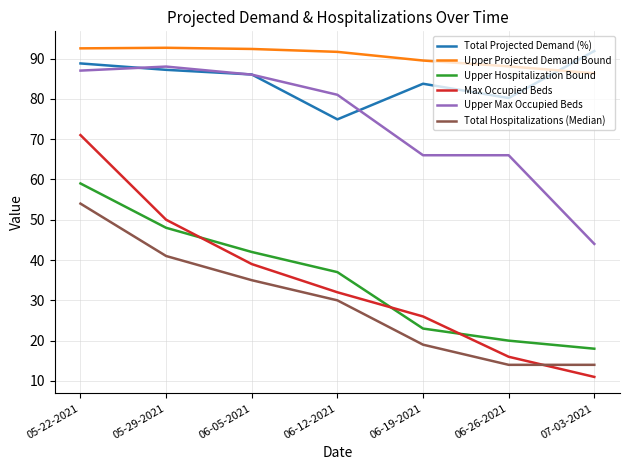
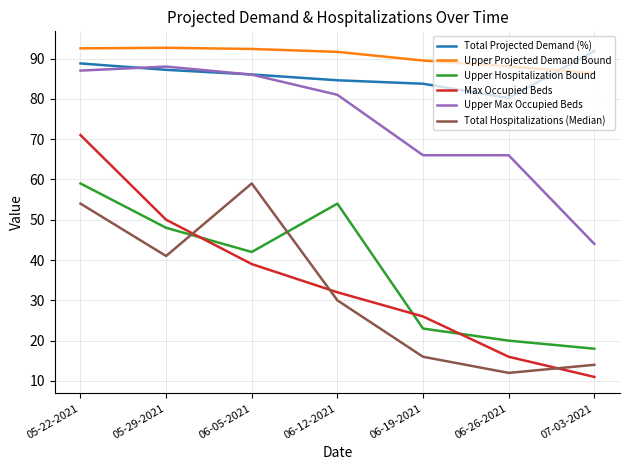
  {
    "Total Projected Demand (%)": {
      "05-22-2021": 89,
      "05-29-2021": 87,
-     "06-12-2021": 75,
+     "06-12-2021": 85,
      "06-19-2021": 84
    },
    "Upper Projected Demand Bound": {
      "05-22-2021": 93,
      "05-29-2021": 93,
      "06-05-2021": 92,
      "06-12-2021": 92,
      "06-19-2021": 90
    },
    "Upper Hospitalization Bound": {
      "05-22-2021": 59,
      "05-29-2021": 48,
      "06-05-2021": 42,
-     "06-12-2021": 37,
+     "06-12-2021": 54,
      "06-19-2021": 23,
      "06-26-2021": 20,
      "07-03-2021": 18
    },
    "Max Occupied Beds": {
      "05-22-2021": 71,
      "05-29-2021": 50,
      "06-05-2021": 39,
      "06-12-2021": 32,
      "06-19-2021": 26,
      "06-26-2021": 16,
      "07-03-2021": 11
    },
    "Upper Max Occupied Beds": {
      "05-22-2021": 87,
      "05-29-2021": 88,
      "06-12-2021": 81,
      "06-19-2021": 66,
      "06-26-2021": 66,
      "07-03-2021": 44
    },
    "Total Hospitalizations (Median)": {
      "05-22-2021": 54,
      "05-29-2021": 41,
-     "06-05-2021": 35,
+     "06-05-2021": 59,
      "06-12-2021": 30,
-     "06-19-2021": 19,
-     "06-26-2021": 14,
+     "06-19-2021": 16,
+     "06-26-2021": 12,
      "07-03-2021": 14
    }
  }
